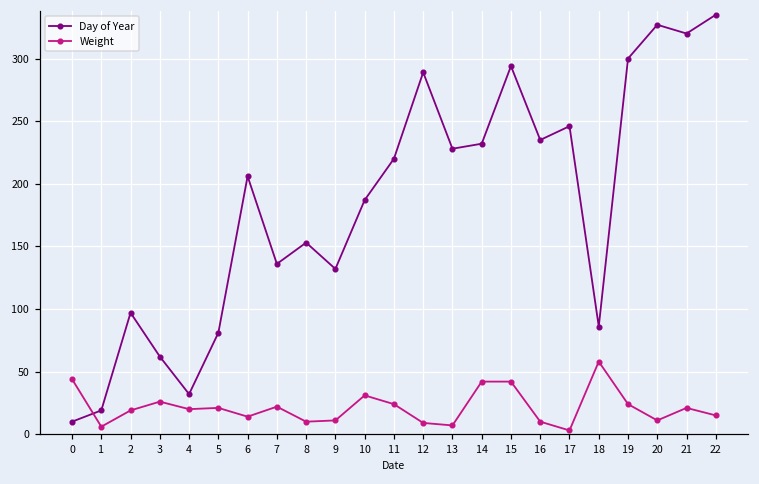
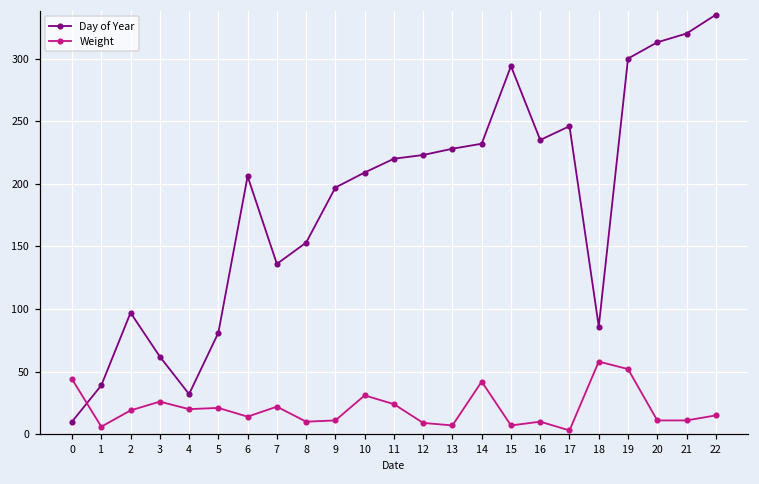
  {
    "Day of Year": {
      "0": 10,
-     "1": 19,
+     "1": 39,
      "2": 97,
      "3": 62,
      "4": 32,
      "5": 81,
      "6": 206,
      "7": 136,
      "8": 153,
-     "9": 132,
-     "10": 187,
+     "9": 197,
+     "10": 209,
      "11": 220,
-     "12": 289,
+     "12": 223,
      "13": 228,
      "14": 232,
      "15": 294,
      "16": 235,
      "17": 246,
      "18": 86,
      "19": 300,
-     "20": 327,
+     "20": 313,
      "21": 320,
      "22": 335
    },
    "Weight": {
      "0": 44,
      "1": 6,
      "2": 19,
      "3": 26,
      "4": 20,
      "5": 21,
      "6": 14,
      "7": 22,
      "8": 10,
      "9": 11,
      "10": 31,
      "11": 24,
      "12": 9,
      "13": 7,
      "14": 42,
-     "15": 42,
+     "15": 7,
      "16": 10,
      "17": 3,
      "18": 58,
-     "19": 24,
+     "19": 52,
      "20": 11,
-     "21": 21,
+     "21": 11,
      "22": 15
    }
  }
